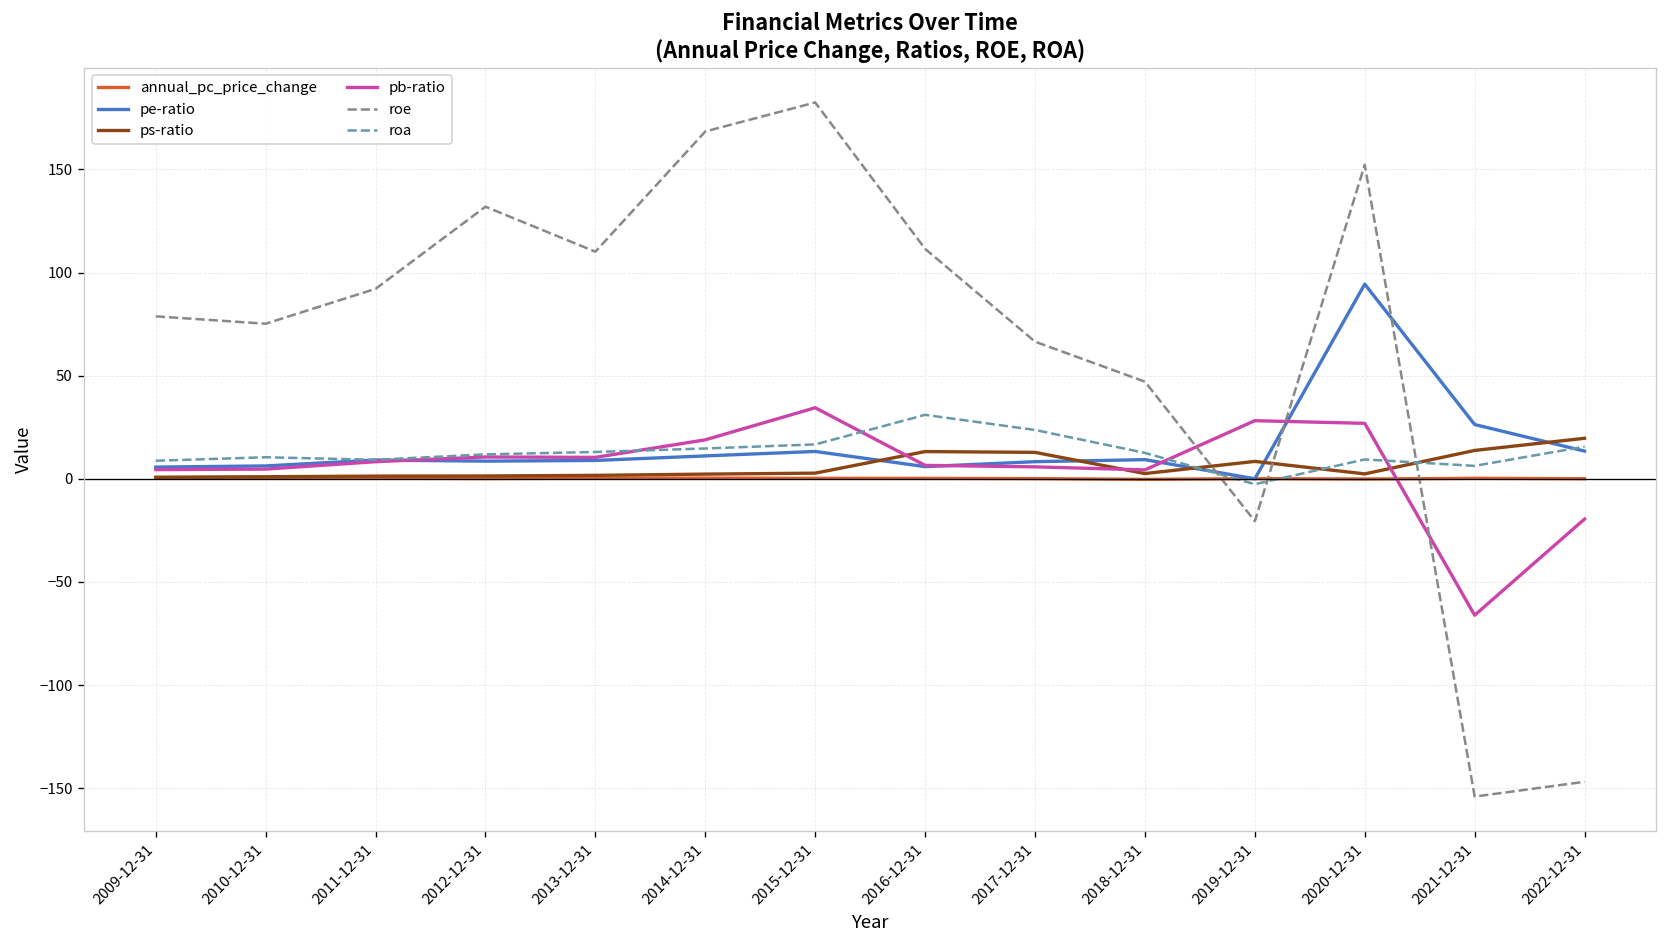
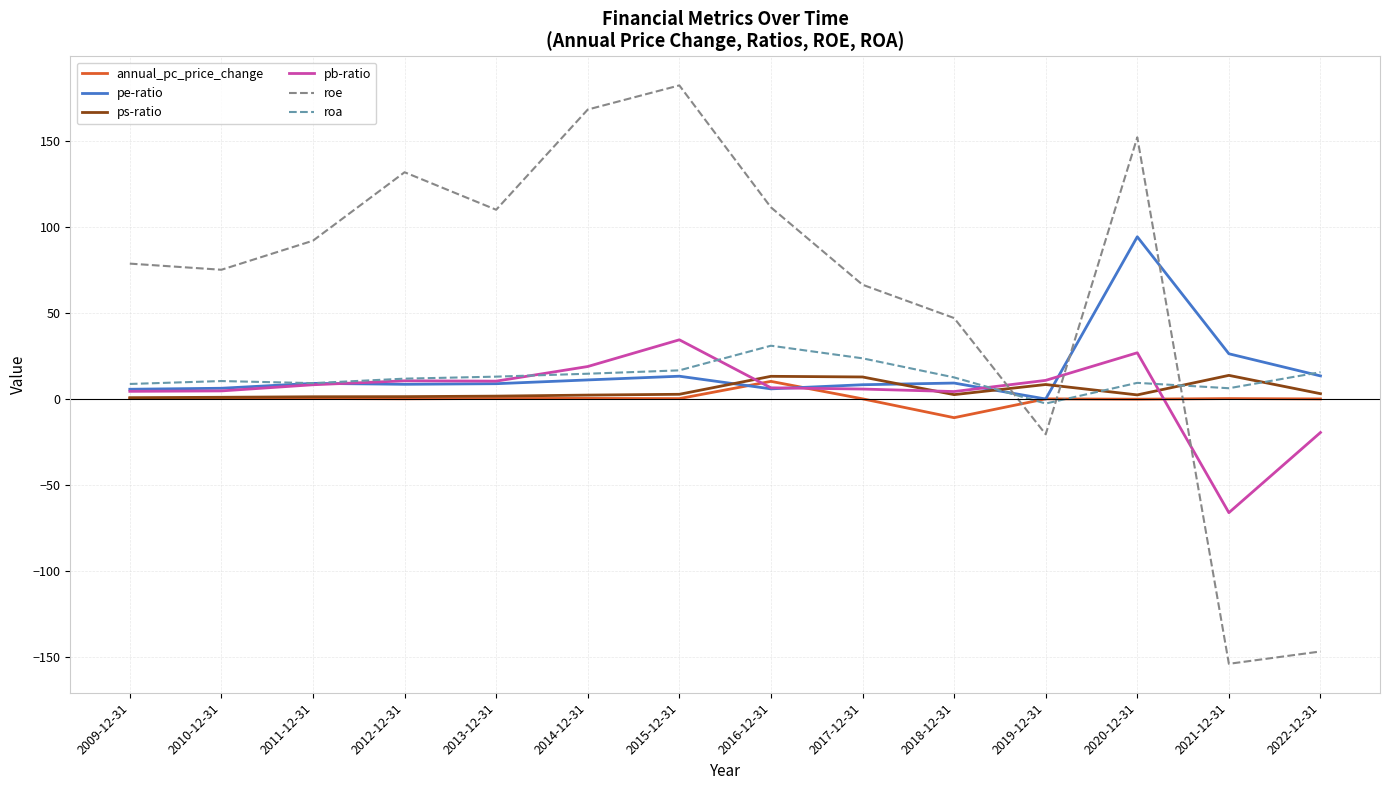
  {
    "annual_pc_price_change": {
      "2014-12-31": 0,
      "2015-12-31": 0,
-     "2016-12-31": 0,
+     "2016-12-31": 10,
      "2017-12-31": 0,
-     "2018-12-31": 0,
+     "2018-12-31": -11,
      "2020-12-31": 0,
      "2021-12-31": 0,
      "2022-12-31": 0
    },
    "ps-ratio": {
      "2014-12-31": 2,
      "2015-12-31": 3,
      "2016-12-31": 13,
      "2017-12-31": 13,
      "2018-12-31": 3,
      "2019-12-31": 8,
      "2020-12-31": 2,
      "2021-12-31": 14,
-     "2022-12-31": 20
+     "2022-12-31": 3
    },
    "pb-ratio": {
      "2010-12-31": 5,
      "2013-12-31": 10,
      "2014-12-31": 19,
      "2015-12-31": 34,
      "2017-12-31": 6,
      "2018-12-31": 4,
-     "2019-12-31": 28,
+     "2019-12-31": 11,
      "2020-12-31": 27,
      "2021-12-31": -66,
      "2022-12-31": -20
    }
  }
